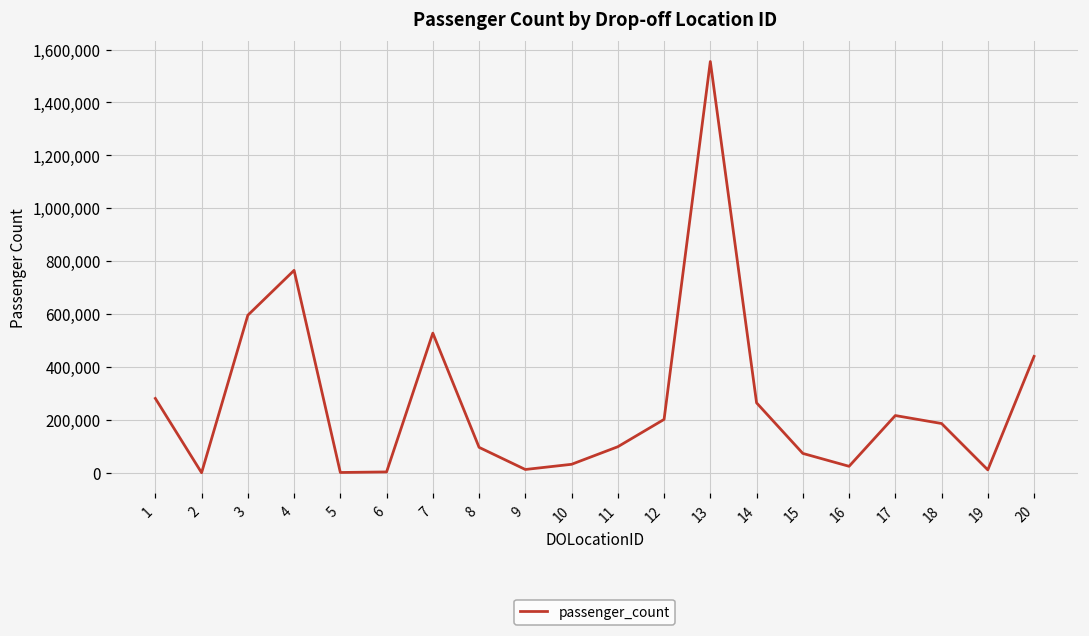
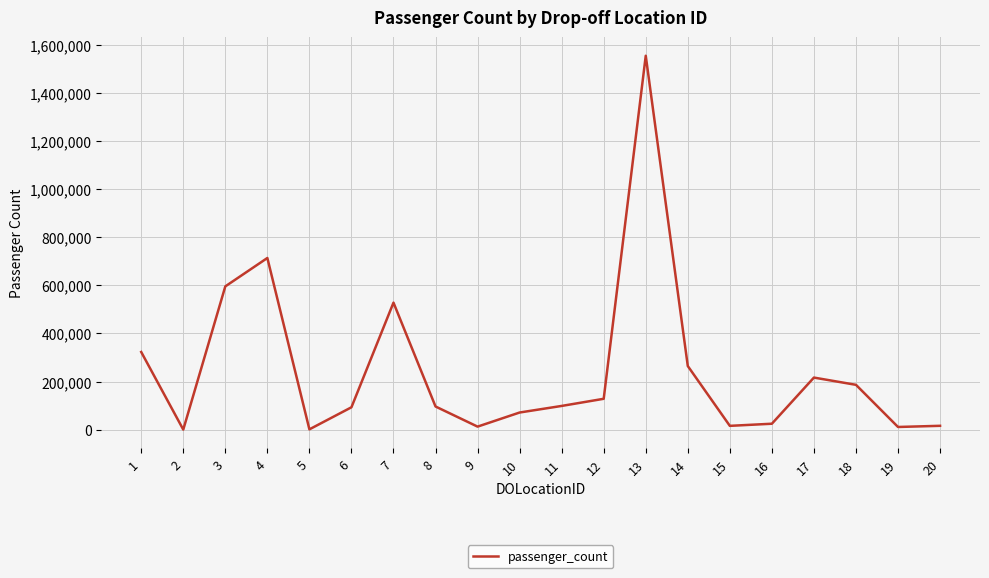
  {
-   "1": "280,000",
+   "1": "320,000",
    "2": "0",
    "3": "600,000",
-   "4": "770,000",
+   "4": "710,000",
    "5": "0",
-   "6": "0",
+   "6": "90,000",
    "7": "530,000",
    "8": "100,000",
    "9": "10,000",
-   "10": "30,000",
+   "10": "70,000",
    "11": "100,000",
-   "12": "200,000",
+   "12": "130,000",
    "13": "1,550,000",
    "14": "260,000",
-   "15": "70,000",
+   "15": "20,000",
    "16": "20,000",
    "17": "220,000",
    "18": "190,000",
    "19": "10,000",
-   "20": "440,000"
+   "20": "20,000"
  }
